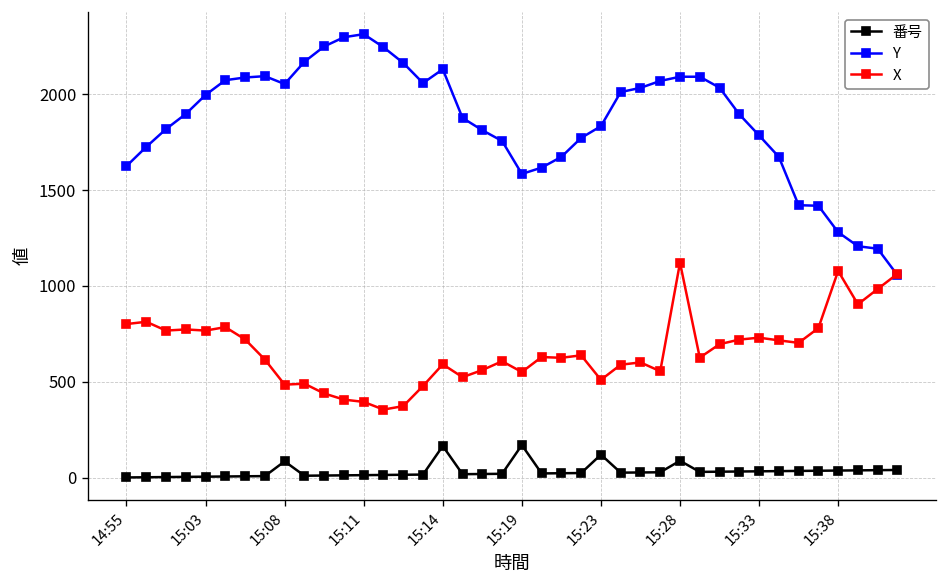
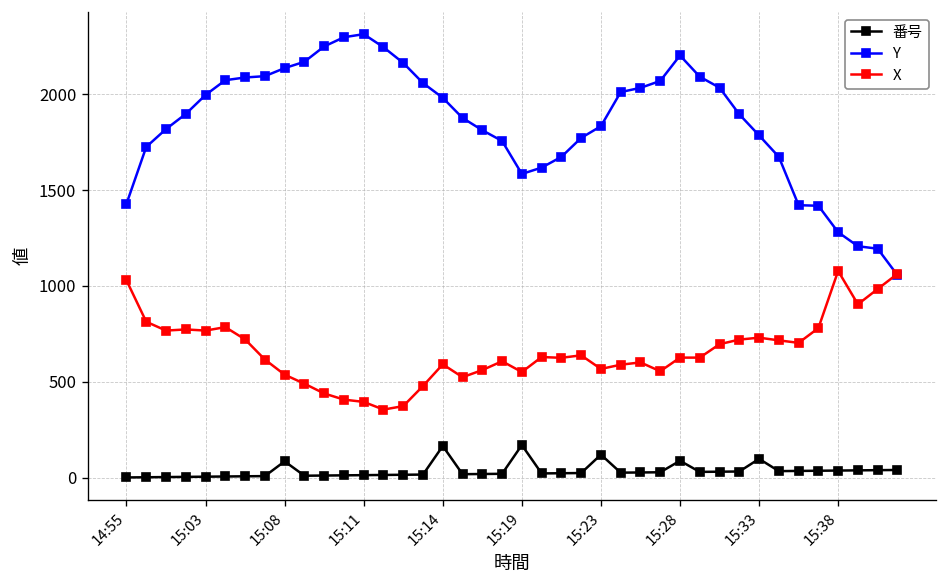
  {
    "番号": {
      "14:55": 0,
      "15:03": 10,
      "15:08": 90,
      "15:14": 170,
      "15:19": 170,
      "15:23": 120,
      "15:28": 90,
-     "15:33": 30,
+     "15:33": 100,
      "15:38": 40
    },
    "Y": {
-     "14:55": 1630,
+     "14:55": 1430,
      "15:03": 2000,
-     "15:08": 2050,
-     "15:14": 2130,
+     "15:08": 2140,
+     "15:14": 1980,
      "15:19": 1580,
      "15:23": 1830,
-     "15:28": 2090,
+     "15:28": 2200,
      "15:33": 1790,
      "15:38": 1280
    },
    "X": {
-     "14:55": 800,
+     "14:55": 1030,
      "15:03": 770,
-     "15:08": 490,
+     "15:08": 540,
      "15:14": 590,
      "15:19": 550,
-     "15:23": 510,
-     "15:28": 1120,
+     "15:23": 570,
+     "15:28": 630,
      "15:33": 730,
      "15:38": 1080
    }
  }
